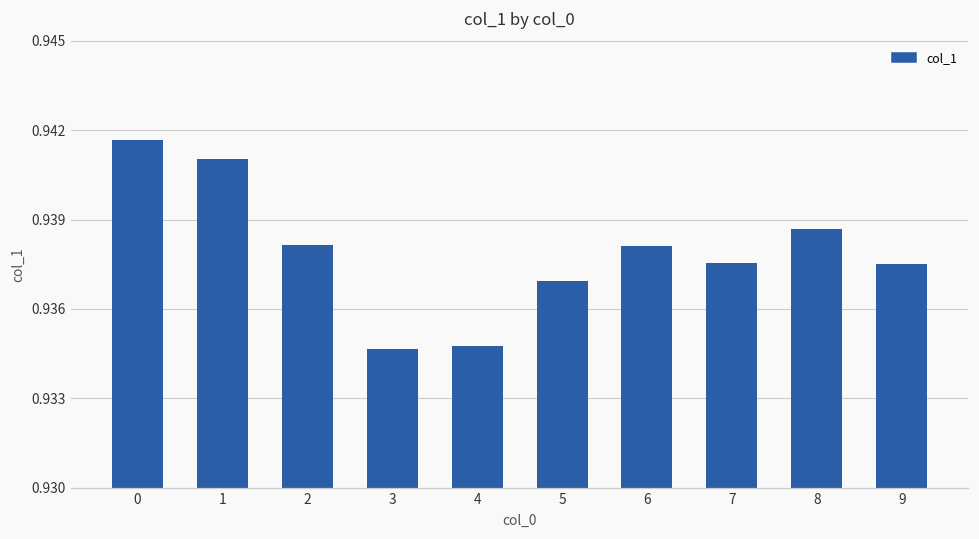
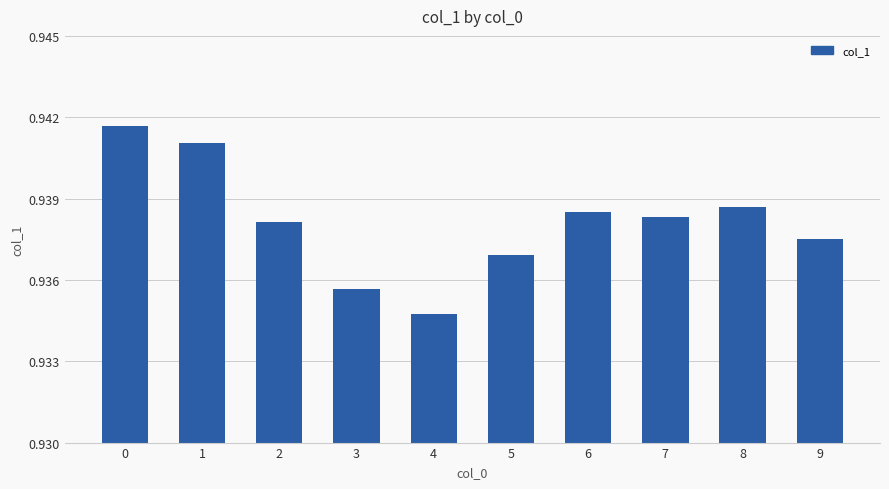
  {
    "0": 0.9417,
    "1": 0.9410,
    "2": 0.9381,
-   "3": 0.9347,
+   "3": 0.9357,
    "4": 0.9348,
    "5": 0.9369,
-   "6": 0.9381,
-   "7": 0.9375,
+   "6": 0.9385,
+   "7": 0.9383,
    "8": 0.9387,
    "9": 0.9375
  }
